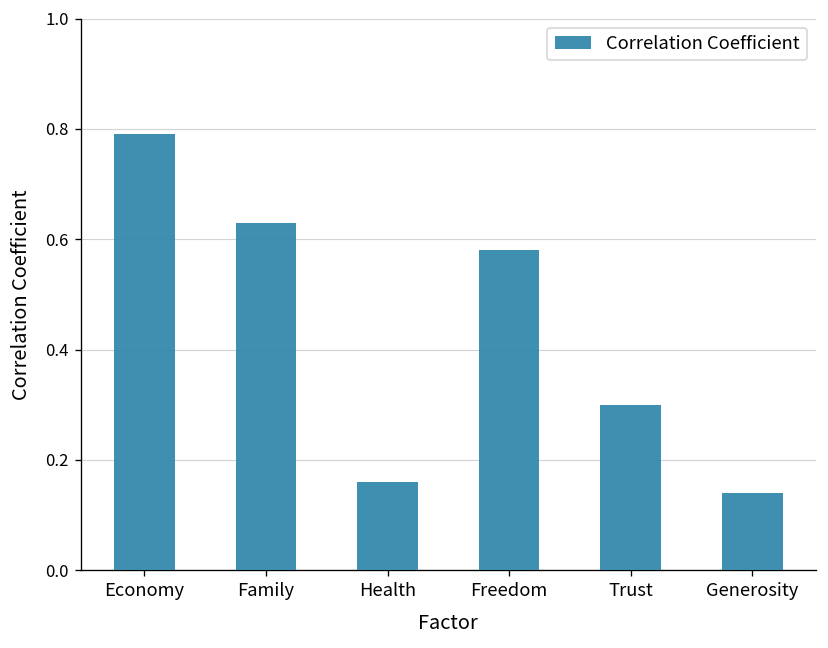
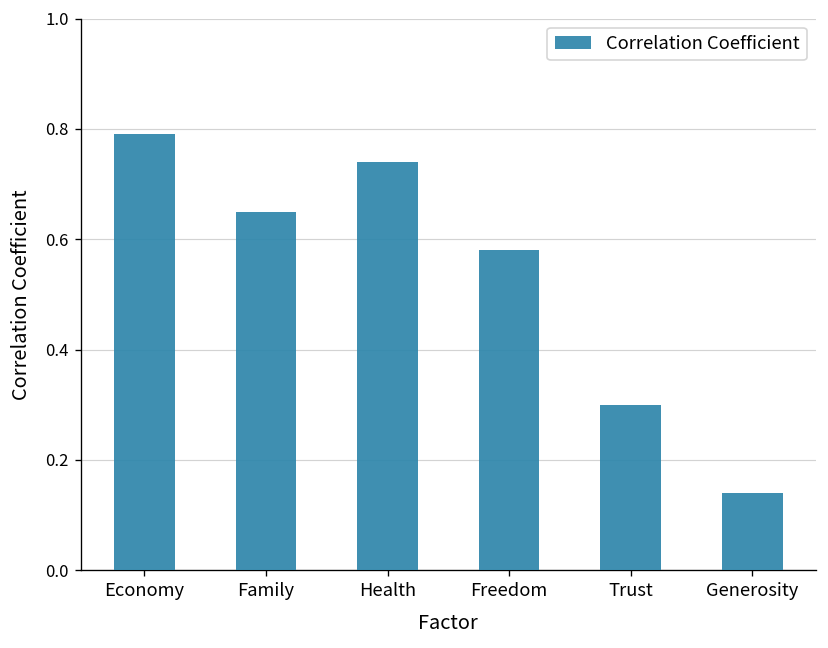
  {
    "Economy": 0.79,
-   "Family": 0.63,
-   "Health": 0.16,
+   "Family": 0.65,
+   "Health": 0.74,
    "Freedom": 0.58,
    "Trust": 0.30,
    "Generosity": 0.14
  }
